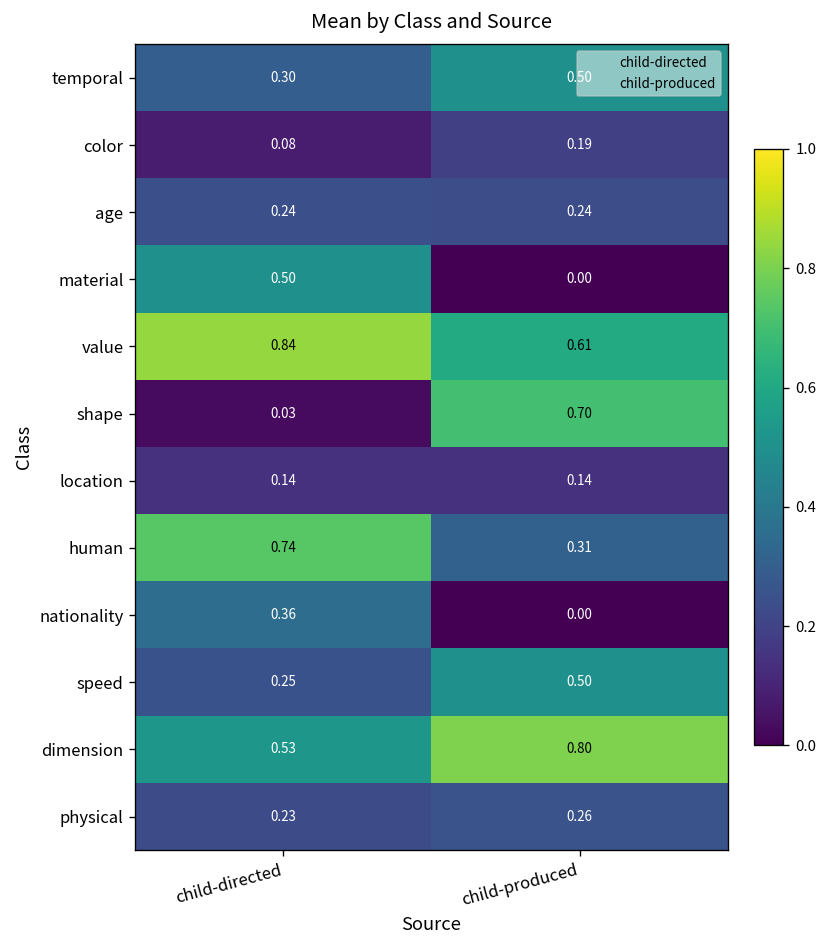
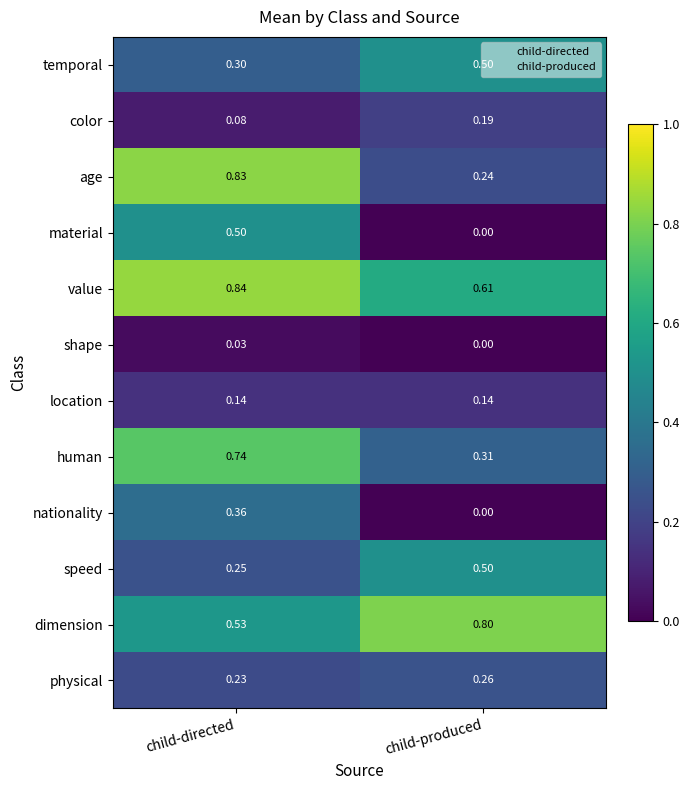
  {
    "temporal": {
      "child-directed": 0.30
    },
    "color": {
      "child-directed": 0.08,
      "child-produced": 0.19
    },
    "age": {
-     "child-directed": 0.24,
+     "child-directed": 0.83,
      "child-produced": 0.24
    },
    "material": {
      "child-directed": 0.50,
      "child-produced": 0.00
    },
    "value": {
      "child-directed": 0.84,
      "child-produced": 0.61
    },
    "shape": {
      "child-directed": 0.03,
-     "child-produced": 0.70
+     "child-produced": 0.00
    },
    "location": {
      "child-directed": 0.14,
      "child-produced": 0.14
    },
    "human": {
      "child-directed": 0.74,
      "child-produced": 0.31
    },
    "nationality": {
      "child-directed": 0.36,
      "child-produced": 0.00
    },
    "speed": {
      "child-directed": 0.25,
      "child-produced": 0.50
    },
    "dimension": {
      "child-directed": 0.53,
      "child-produced": 0.80
    },
    "physical": {
      "child-directed": 0.23,
      "child-produced": 0.26
    }
  }
